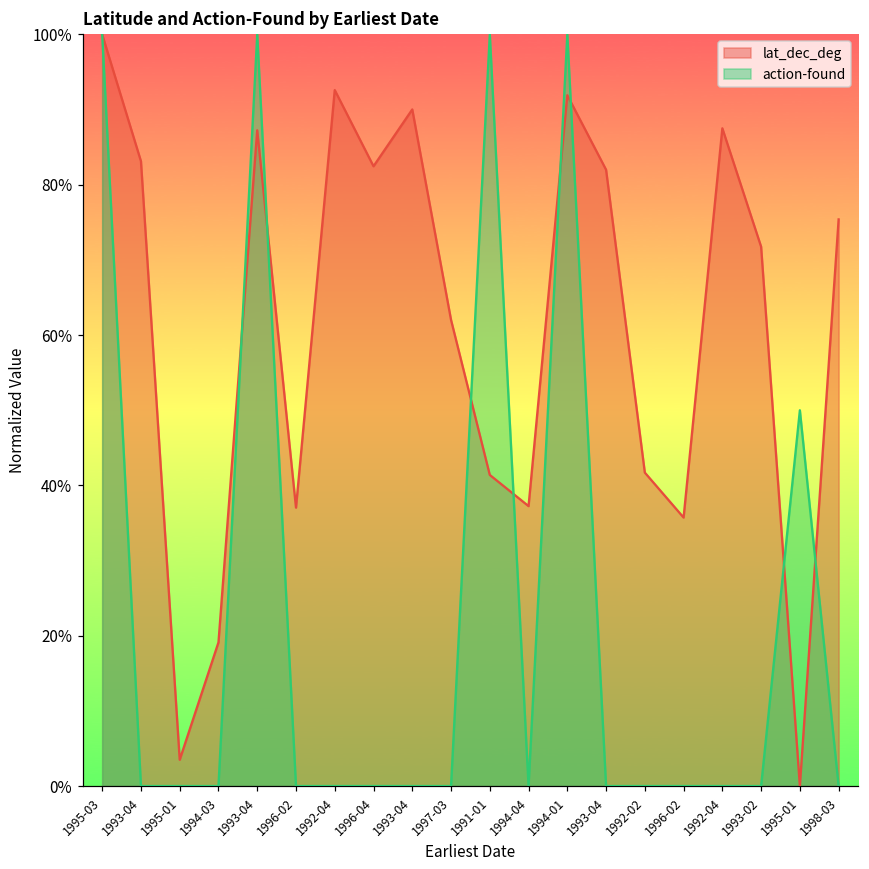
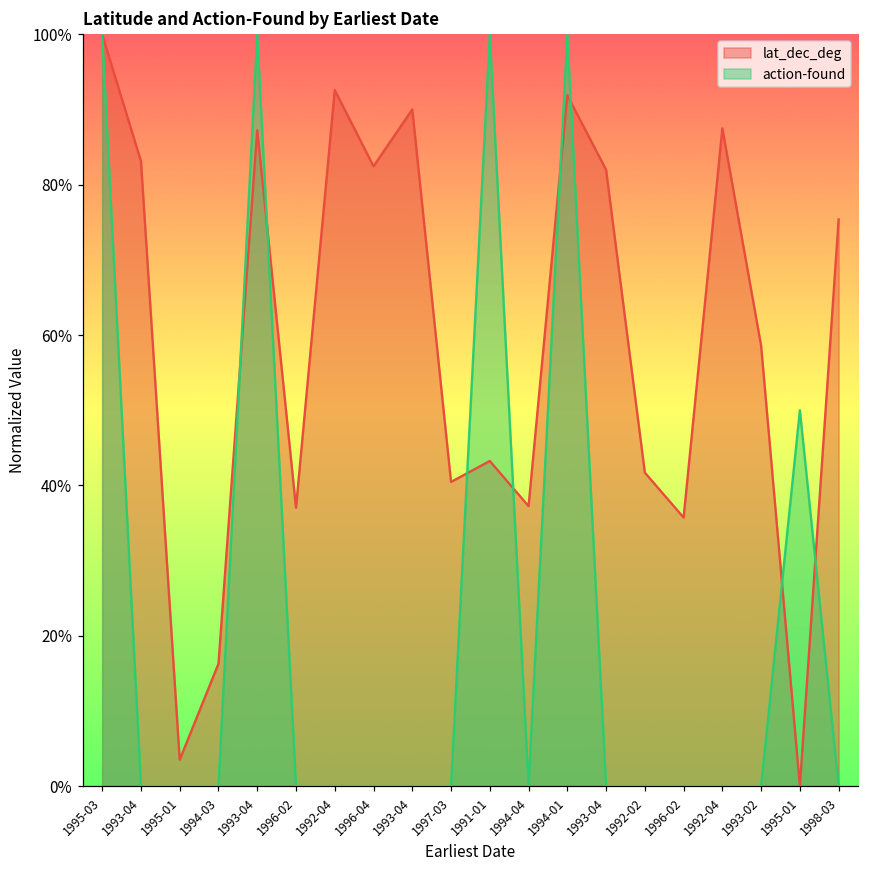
  {
    "lat_dec_deg": {
-     "1994-03": "19%",
+     "1994-03": "16%",
      "1996-04": "82%",
-     "1997-03": "62%",
-     "1991-01": "41%",
+     "1997-03": "40%",
+     "1991-01": "43%",
      "1994-04": "37%",
      "1994-01": "92%",
      "1992-02": "42%",
-     "1993-02": "72%",
+     "1993-02": "59%",
      "1998-03": "75%"
    },
    "action-found": {
      "1994-03": "0%",
      "1996-04": "0%",
      "1997-03": "0%",
      "1991-01": "100%",
      "1994-04": "0%",
      "1994-01": "100%",
      "1992-02": "0%",
      "1993-02": "0%",
      "1998-03": "0%"
    }
  }
